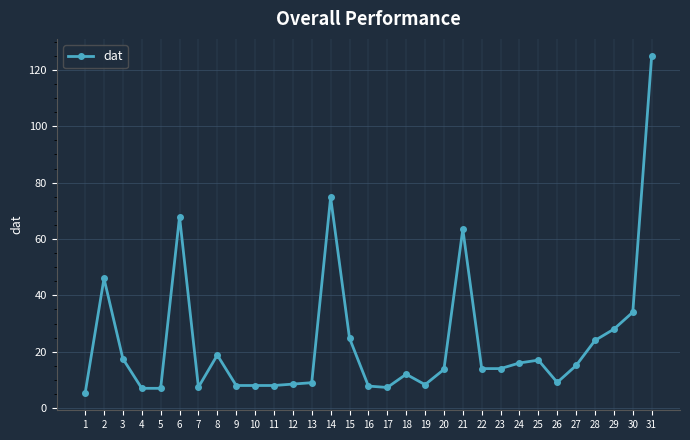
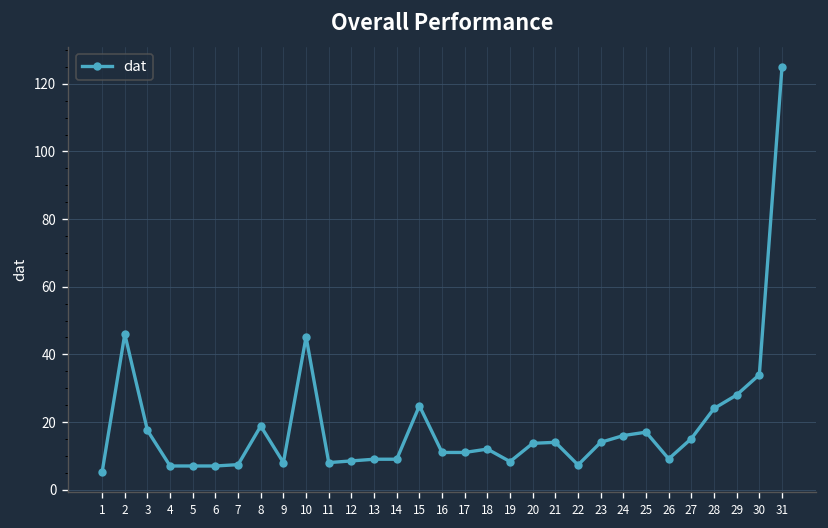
  {
    "1": 5,
    "2": 46,
    "3": 18,
    "4": 7,
    "5": 7,
-   "6": 68,
+   "6": 7,
    "7": 7,
    "8": 19,
    "9": 8,
-   "10": 8,
+   "10": 45,
    "11": 8,
    "12": 9,
    "13": 9,
-   "14": 75,
+   "14": 9,
    "15": 25,
-   "16": 8,
-   "17": 7,
+   "16": 11,
+   "17": 11,
    "18": 12,
    "19": 8,
    "20": 14,
-   "21": 64,
-   "22": 14,
+   "21": 14,
+   "22": 7,
    "23": 14,
    "24": 16,
    "25": 17,
    "26": 9,
    "27": 15,
    "28": 24,
    "29": 28,
    "30": 34,
    "31": 125
  }
